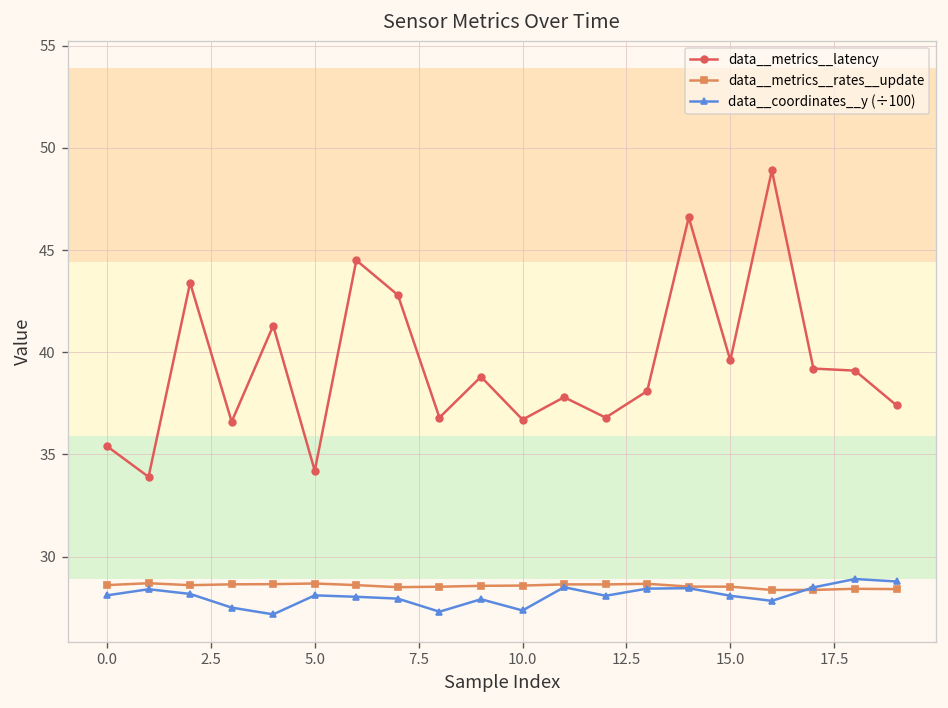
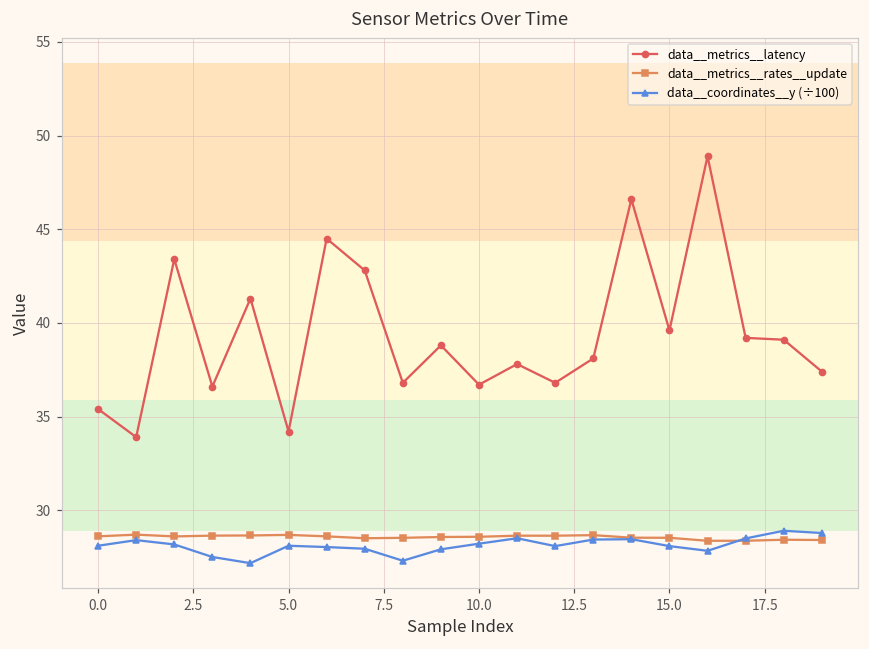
  {
    "data__coordinates__y (÷100)": {
      "0.0": 28.1,
      "5.0": 28.1,
-     "10.0": 27.4,
+     "10.0": 28.2,
      "15.0": 28.1
    }
  }
